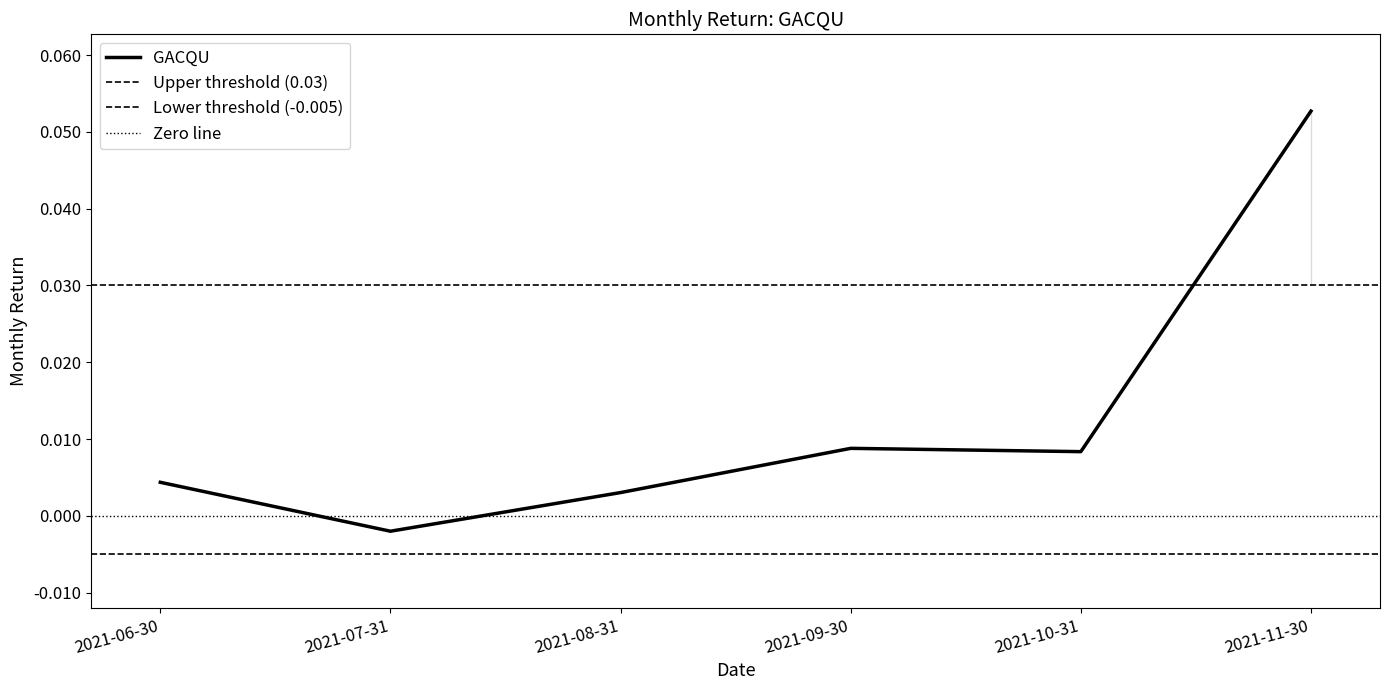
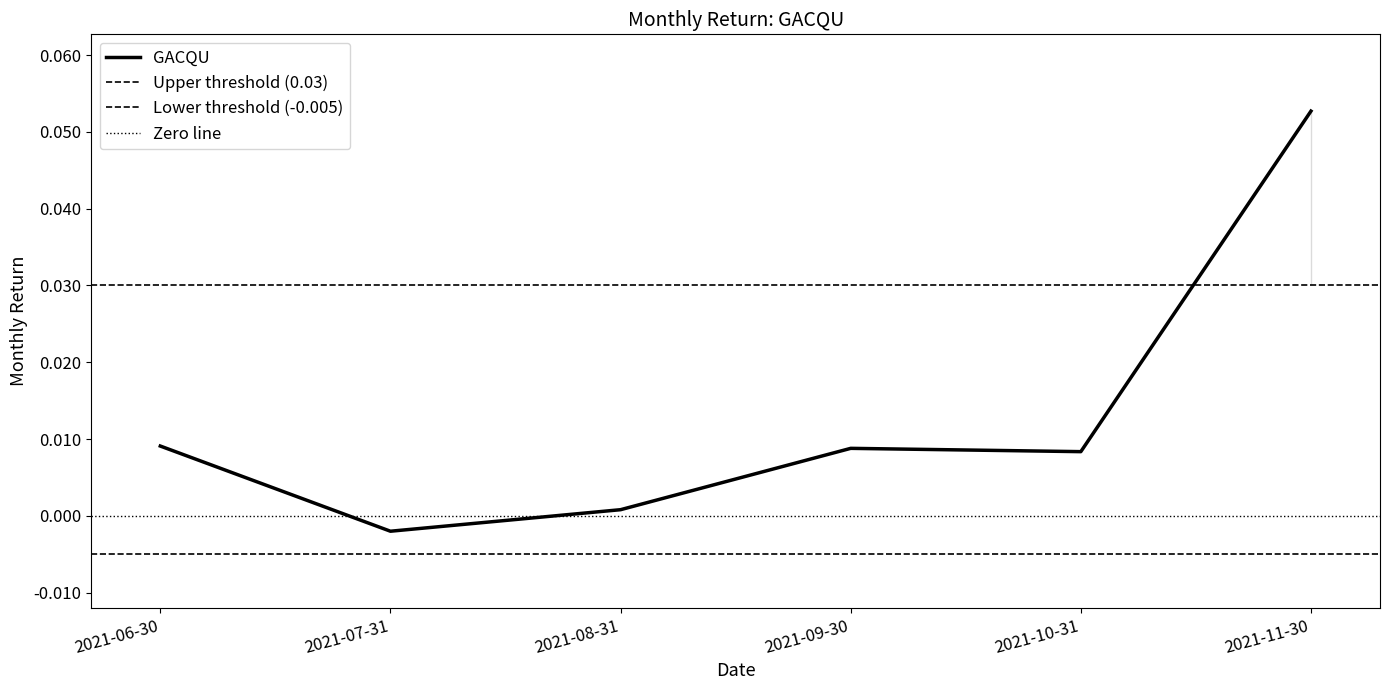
  {
-   "2021-06-30": 0.004,
+   "2021-06-30": 0.009,
    "2021-07-31": -0.002,
-   "2021-08-31": 0.003,
+   "2021-08-31": 0.001,
    "2021-09-30": 0.009,
    "2021-10-31": 0.008,
    "2021-11-30": 0.053
  }
